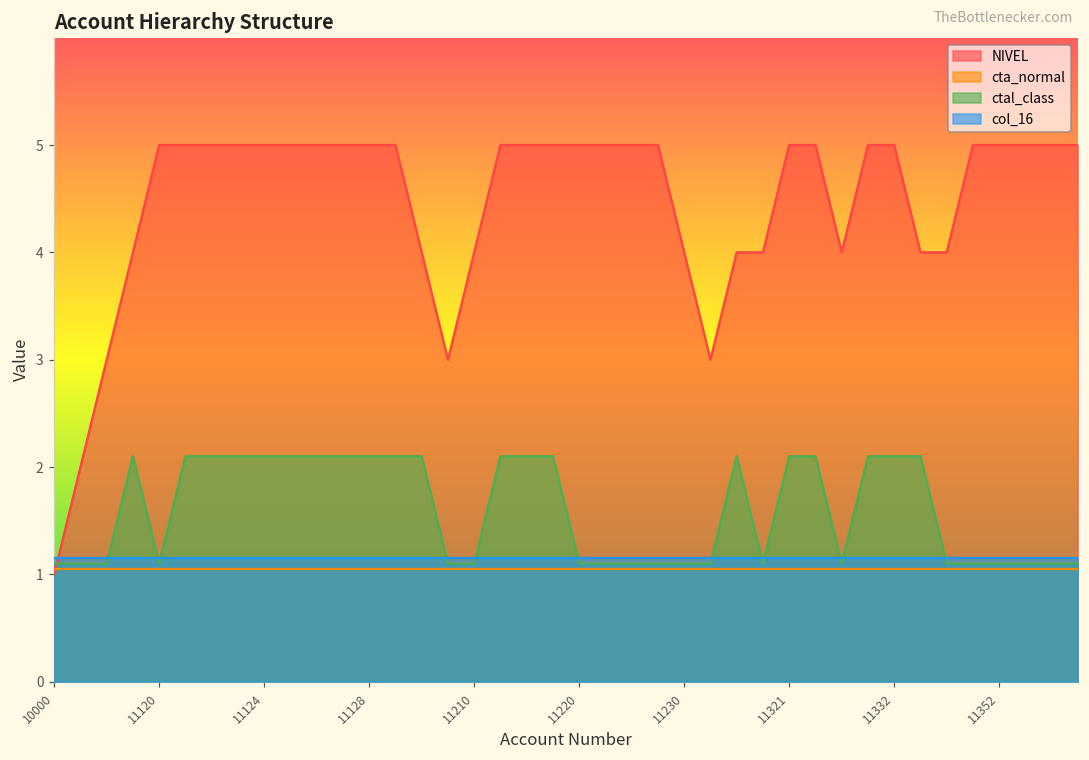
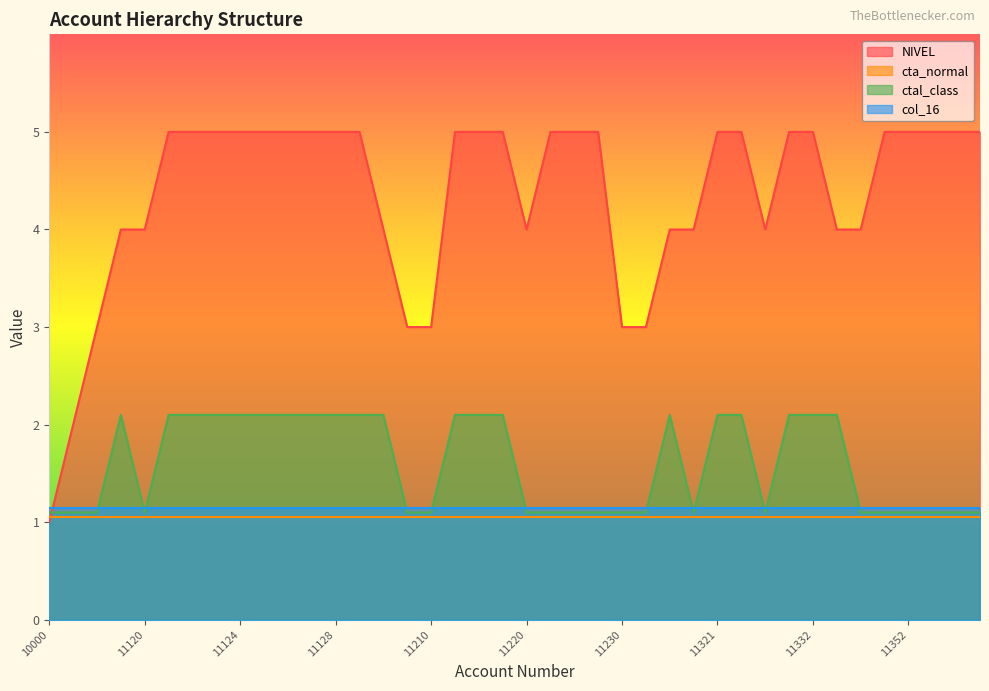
  {
    "NIVEL": {
      "10000": 1,
-     "11120": 5,
+     "11120": 4,
      "11124": 5,
      "11128": 5,
-     "11210": 4,
-     "11220": 5,
-     "11230": 4,
+     "11210": 3,
+     "11220": 4,
+     "11230": 3,
      "11321": 5,
      "11332": 5,
      "11352": 5
    },
    "cta_normal": {
      "10000": 1.1,
      "11120": 1.1,
      "11124": 1.1,
      "11128": 1.1,
      "11210": 1.1,
      "11220": 1.1,
      "11230": 1.1,
      "11321": 1.1,
      "11332": 1.1,
      "11352": 1.1
    },
    "ctal_class": {
      "10000": 1.1,
      "11120": 1.1,
      "11124": 2.1,
      "11128": 2.1,
      "11210": 1.1,
      "11220": 1.1,
      "11230": 1.1,
      "11321": 2.1,
      "11332": 2.1,
      "11352": 1.1
    },
    "col_16": {
      "10000": 1.2,
      "11120": 1.2,
      "11124": 1.2,
      "11128": 1.2,
      "11210": 1.2,
      "11220": 1.2,
      "11230": 1.2,
      "11321": 1.2,
      "11332": 1.2,
      "11352": 1.2
    }
  }
